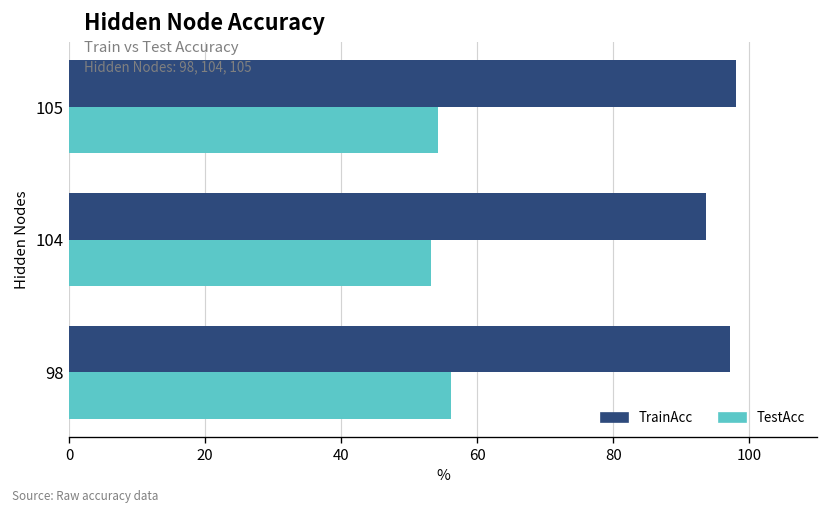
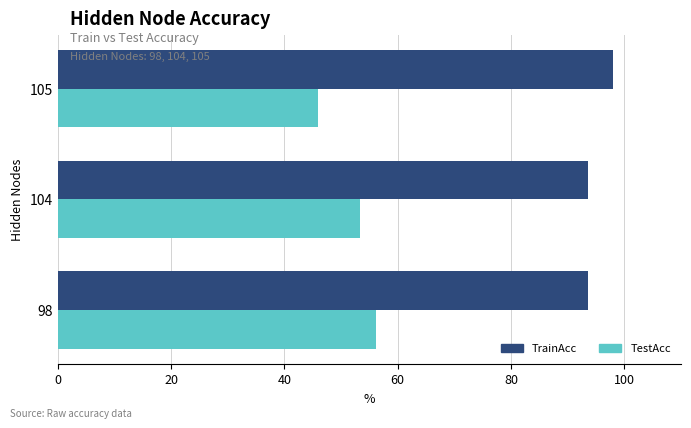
  {
    "TrainAcc": {
      "105": 98,
      "104": 94,
-     "98": 97
+     "98": 94
    },
    "TestAcc": {
-     "105": 54,
+     "105": 46,
      "104": 53,
      "98": 56
    }
  }
